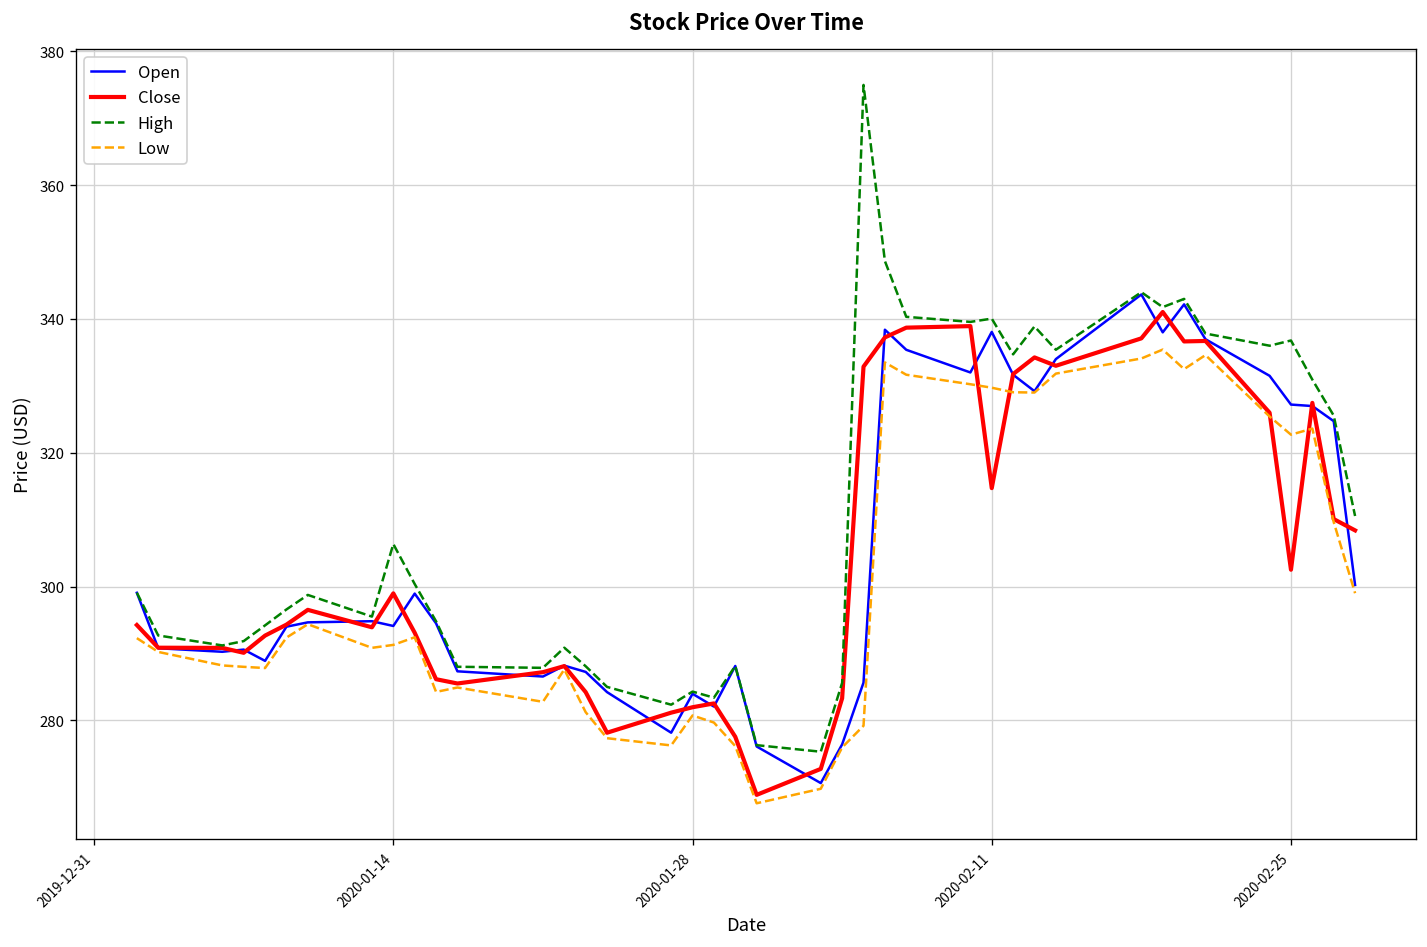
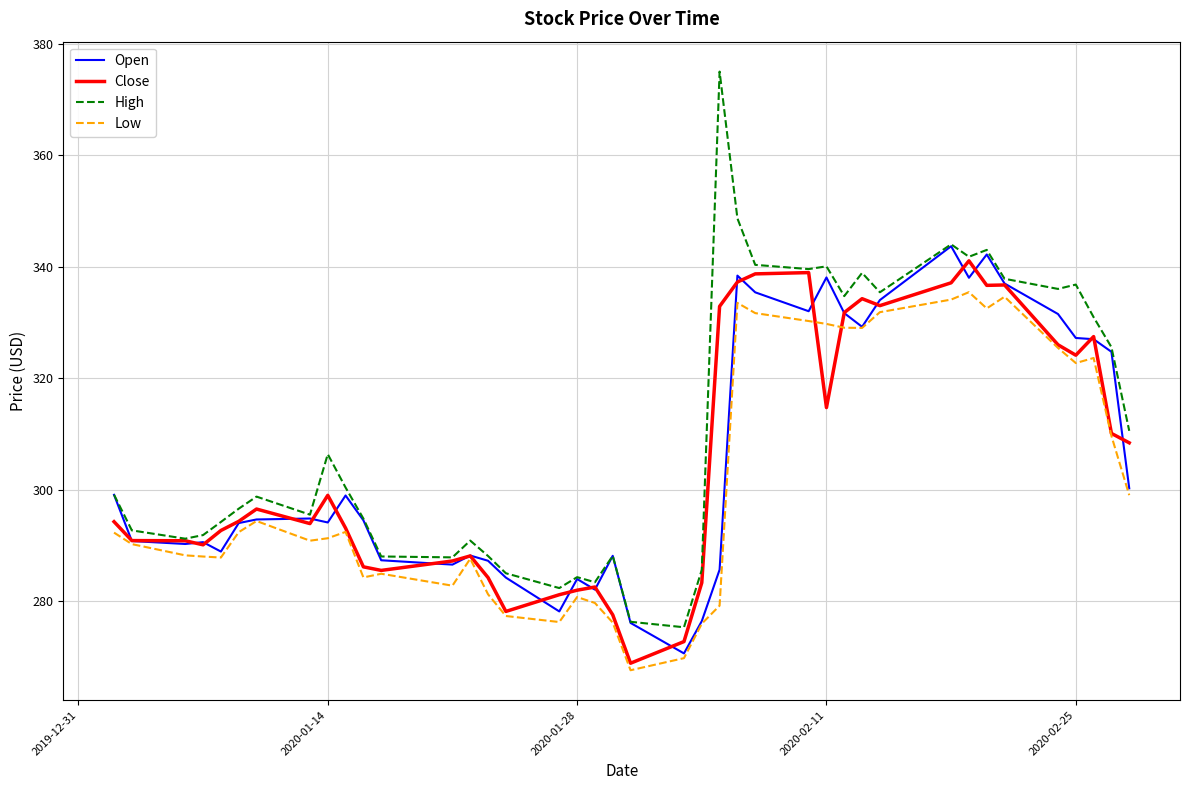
  {
    "Open": {
      "2020-01-14": 294,
      "2020-02-11": 338,
      "2020-02-25": 327
    },
    "Close": {
      "2020-01-14": 299,
      "2020-01-28": 282,
      "2020-02-11": 315,
-     "2020-02-25": 303
+     "2020-02-25": 324
    },
    "High": {
      "2020-01-14": 306,
      "2020-02-11": 340,
      "2020-02-25": 337
    },
    "Low": {
      "2020-01-14": 291,
      "2020-01-28": 281,
      "2020-02-11": 330,
      "2020-02-25": 323
    }
  }
